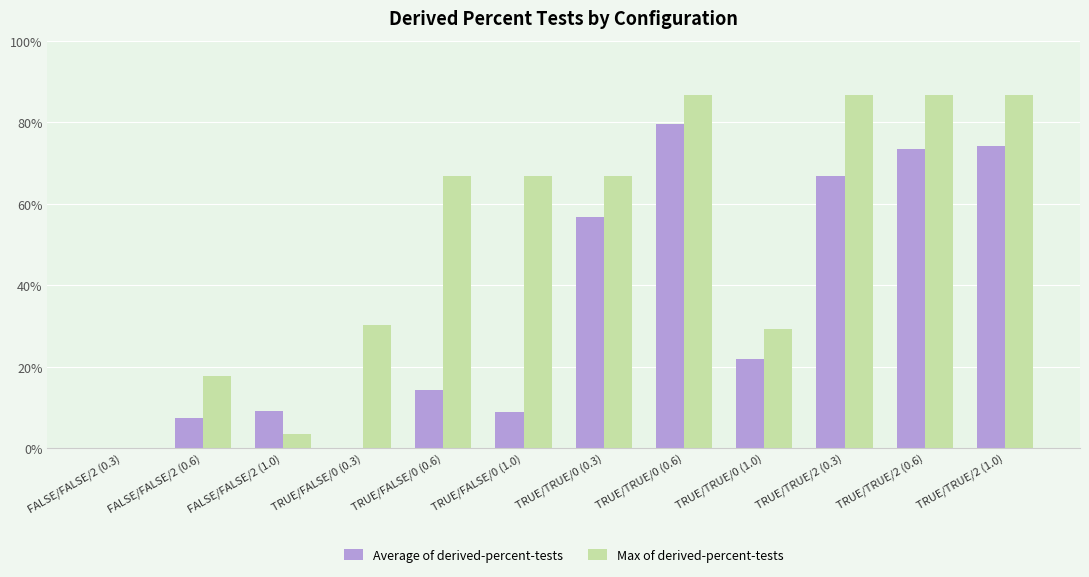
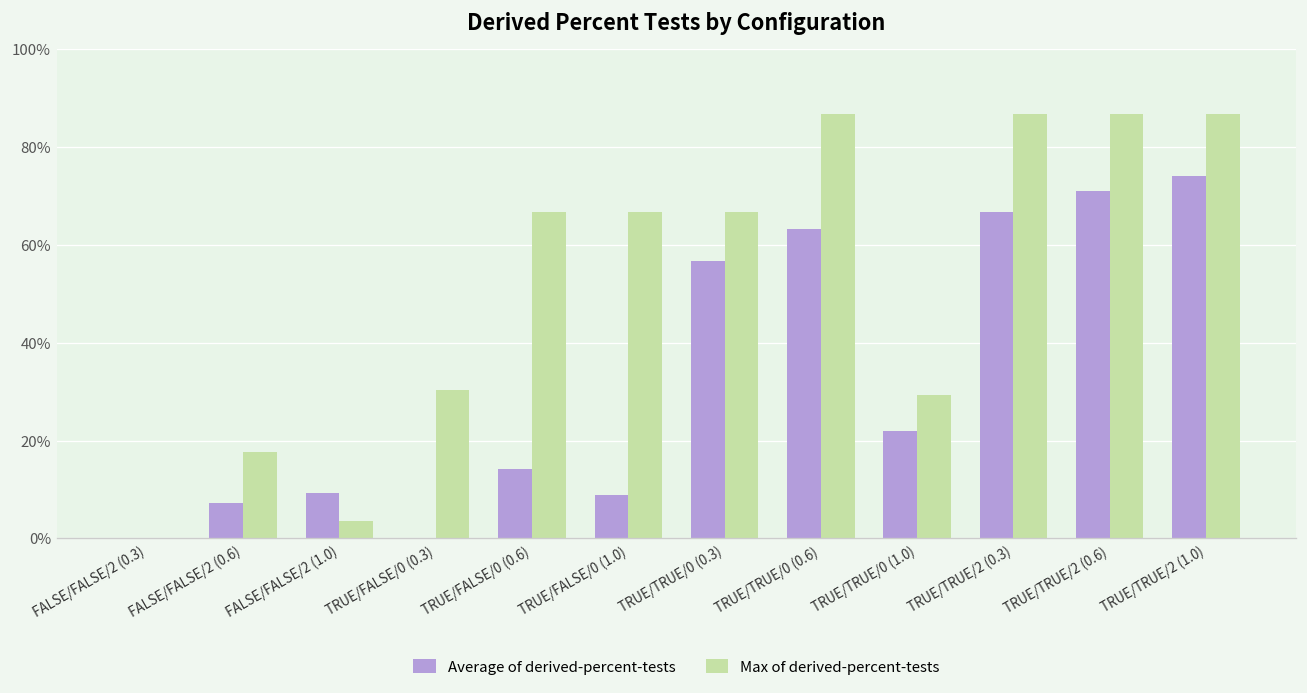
  {
    "Average of derived-percent-tests": {
      "FALSE/FALSE/2 (0.3)": "0%",
      "FALSE/FALSE/2 (0.6)": "7%",
      "FALSE/FALSE/2 (1.0)": "9%",
      "TRUE/FALSE/0 (0.3)": "0%",
      "TRUE/FALSE/0 (0.6)": "14%",
      "TRUE/FALSE/0 (1.0)": "9%",
      "TRUE/TRUE/0 (0.3)": "57%",
-     "TRUE/TRUE/0 (0.6)": "80%",
+     "TRUE/TRUE/0 (0.6)": "63%",
      "TRUE/TRUE/0 (1.0)": "22%",
      "TRUE/TRUE/2 (0.3)": "67%",
-     "TRUE/TRUE/2 (0.6)": "73%",
+     "TRUE/TRUE/2 (0.6)": "71%",
      "TRUE/TRUE/2 (1.0)": "74%"
    },
    "Max of derived-percent-tests": {
      "FALSE/FALSE/2 (0.3)": "0%",
      "FALSE/FALSE/2 (0.6)": "18%",
      "FALSE/FALSE/2 (1.0)": "4%",
      "TRUE/FALSE/0 (0.3)": "30%",
      "TRUE/FALSE/0 (0.6)": "67%",
      "TRUE/FALSE/0 (1.0)": "67%",
      "TRUE/TRUE/0 (0.3)": "67%",
      "TRUE/TRUE/0 (0.6)": "87%",
      "TRUE/TRUE/0 (1.0)": "29%",
      "TRUE/TRUE/2 (0.3)": "87%",
      "TRUE/TRUE/2 (0.6)": "87%",
      "TRUE/TRUE/2 (1.0)": "87%"
    }
  }
